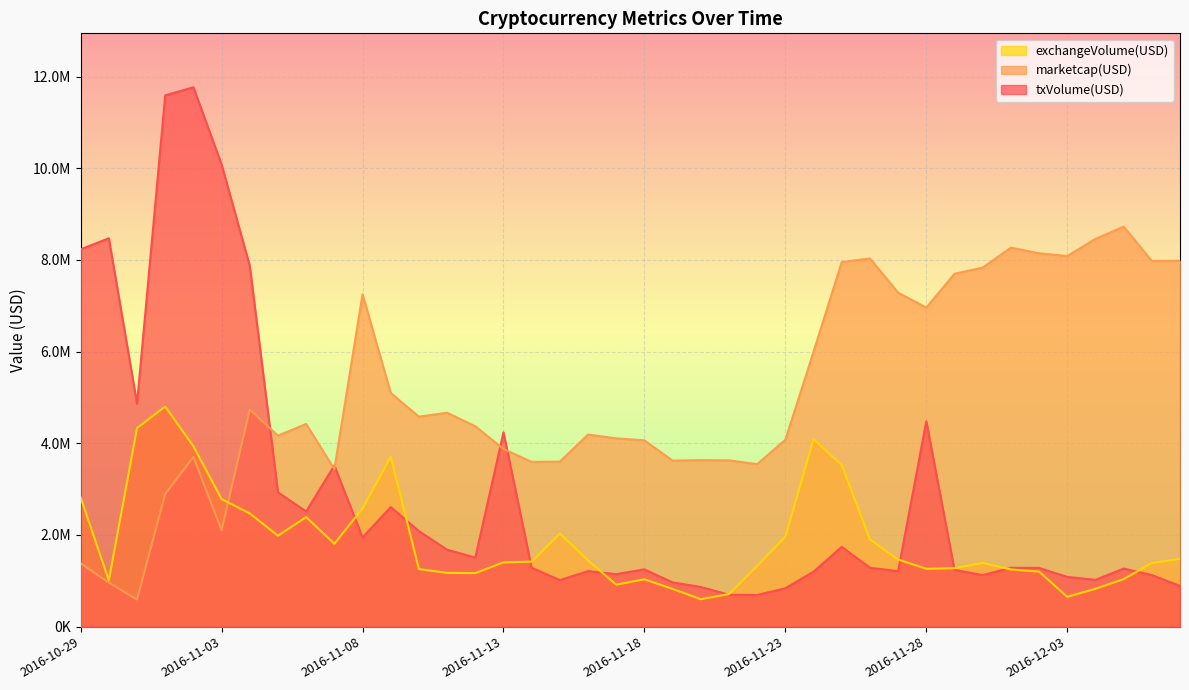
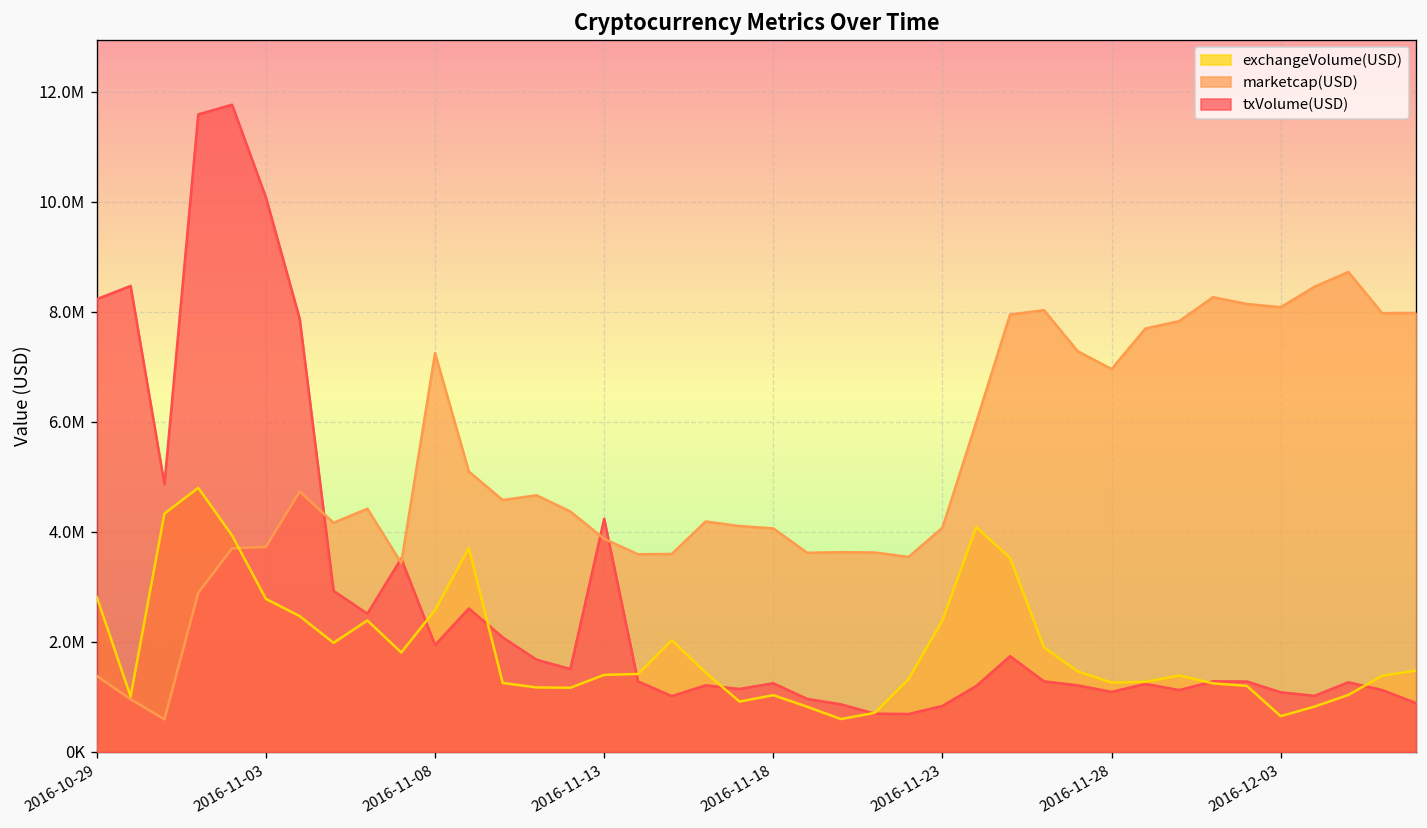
  {
    "exchangeVolume(USD)": {
      "2016-10-29": 2800000,
      "2016-11-03": 2800000,
      "2016-11-08": 2600000,
      "2016-11-13": 1400000,
      "2016-11-18": 1000000,
-     "2016-11-23": 2000000,
+     "2016-11-23": 2400000,
      "2016-11-28": 1300000,
      "2016-12-03": 700000
    },
    "marketcap(USD)": {
      "2016-10-29": 1400000,
-     "2016-11-03": 2100000,
+     "2016-11-03": 3700000,
      "2016-11-08": 7300000,
      "2016-11-13": 3900000,
      "2016-11-18": 4100000,
      "2016-11-23": 4100000,
      "2016-11-28": 7000000,
      "2016-12-03": 8100000
    },
    "txVolume(USD)": {
      "2016-10-29": 8200000,
      "2016-11-03": 10100000,
      "2016-11-08": 1900000,
      "2016-11-13": 4200000,
      "2016-11-18": 1200000,
      "2016-11-23": 800000,
-     "2016-11-28": 4500000,
+     "2016-11-28": 1100000,
      "2016-12-03": 1100000
    }
  }
